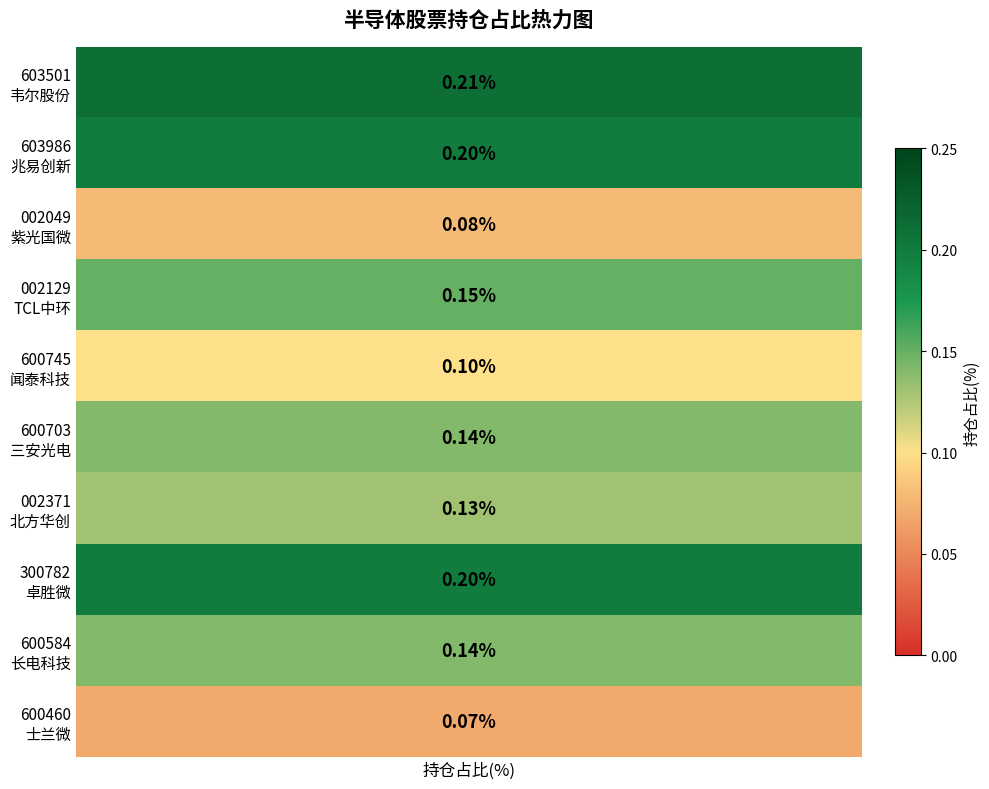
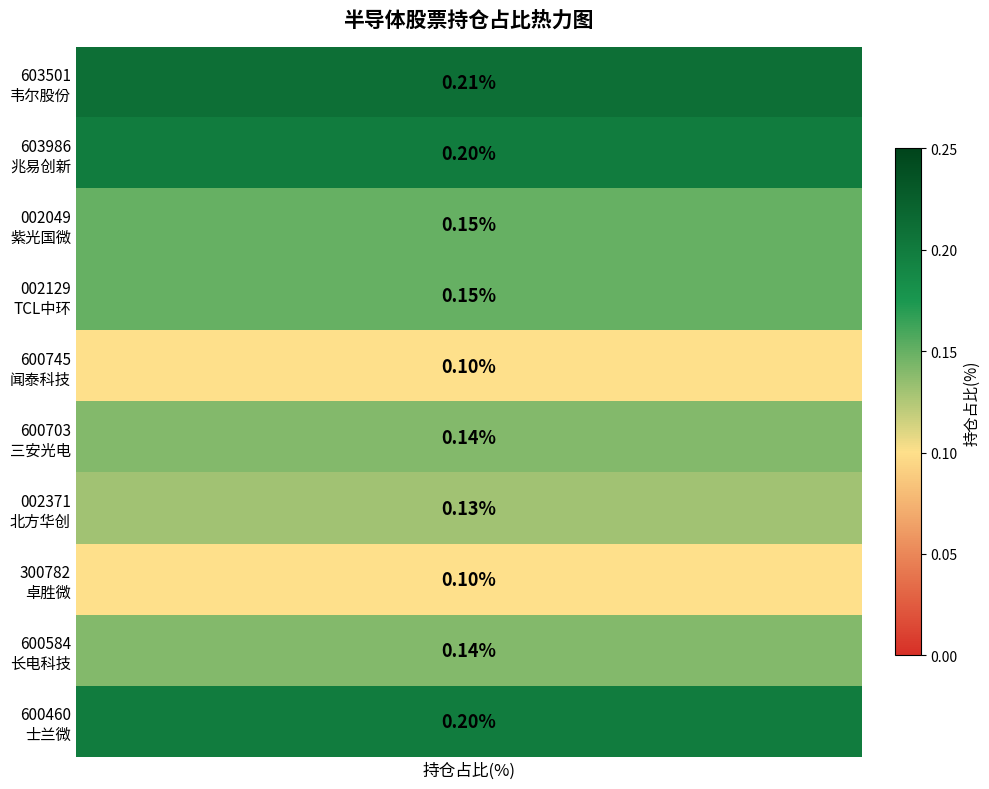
  {
    "603501 韦尔股份": {
      "持仓占比(%)": "0.21%"
    },
    "603986 兆易创新": {
      "持仓占比(%)": "0.20%"
    },
    "002049 紫光国微": {
-     "持仓占比(%)": "0.08%"
+     "持仓占比(%)": "0.15%"
    },
    "002129 TCL中环": {
      "持仓占比(%)": "0.15%"
    },
    "600745 闻泰科技": {
      "持仓占比(%)": "0.10%"
    },
    "600703 三安光电": {
      "持仓占比(%)": "0.14%"
    },
    "002371 北方华创": {
      "持仓占比(%)": "0.13%"
    },
    "300782 卓胜微": {
-     "持仓占比(%)": "0.20%"
+     "持仓占比(%)": "0.10%"
    },
    "600584 长电科技": {
      "持仓占比(%)": "0.14%"
    },
    "600460 士兰微": {
-     "持仓占比(%)": "0.07%"
+     "持仓占比(%)": "0.20%"
    }
  }
